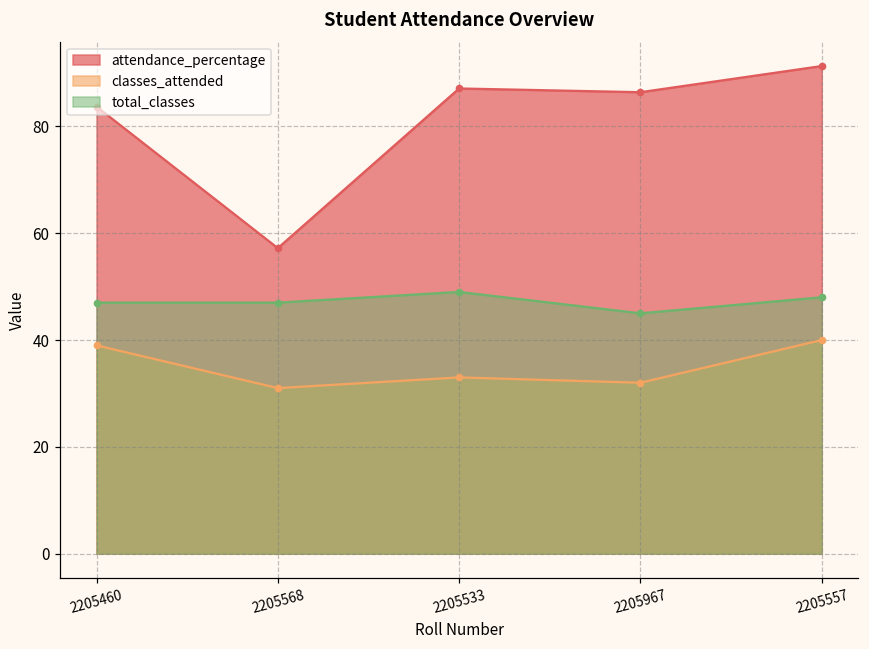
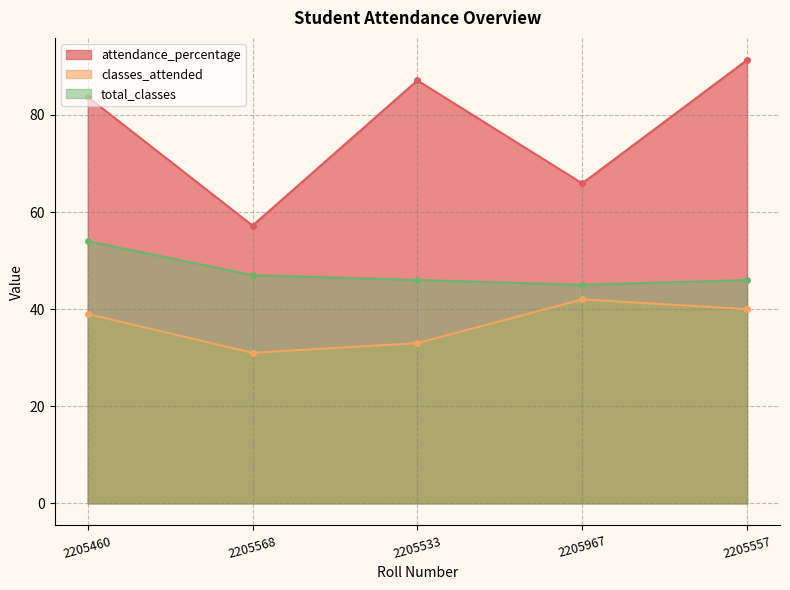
  {
    "attendance_percentage": {
      "2205568": 57,
      "2205533": 87,
-     "2205967": 86,
+     "2205967": 66,
      "2205557": 91
    },
    "classes_attended": {
      "2205460": 39,
      "2205568": 31,
      "2205533": 33,
-     "2205967": 32,
+     "2205967": 42,
      "2205557": 40
    },
    "total_classes": {
-     "2205460": 47,
+     "2205460": 54,
      "2205568": 47,
-     "2205533": 49,
+     "2205533": 46,
      "2205967": 45,
-     "2205557": 48
+     "2205557": 46
    }
  }
